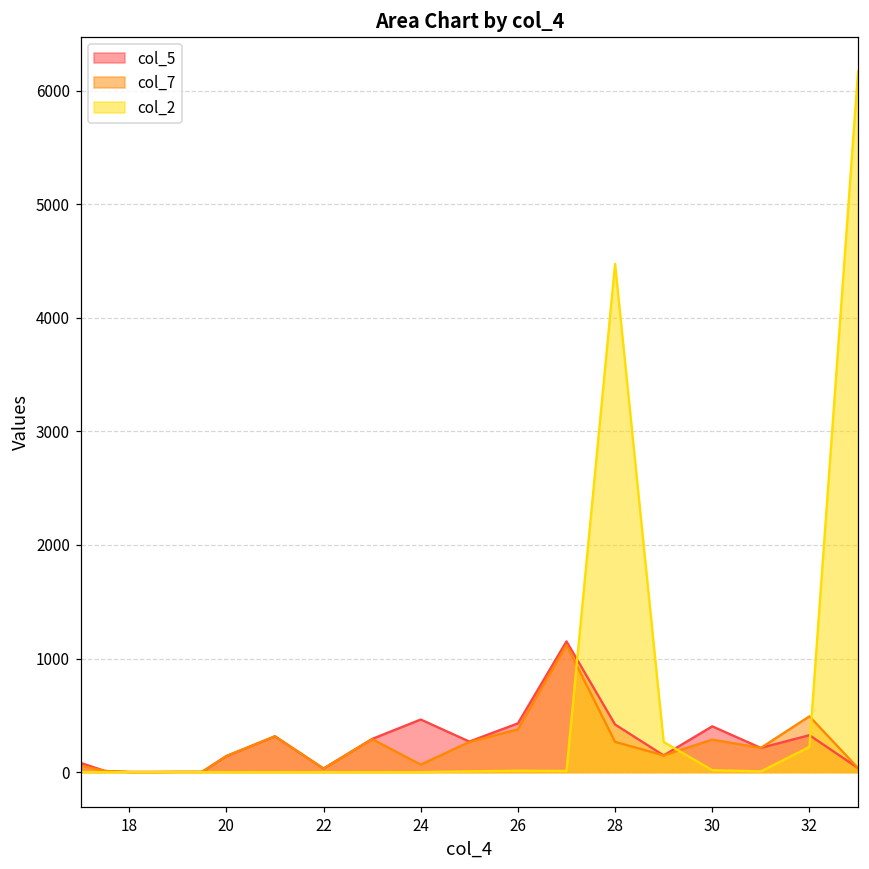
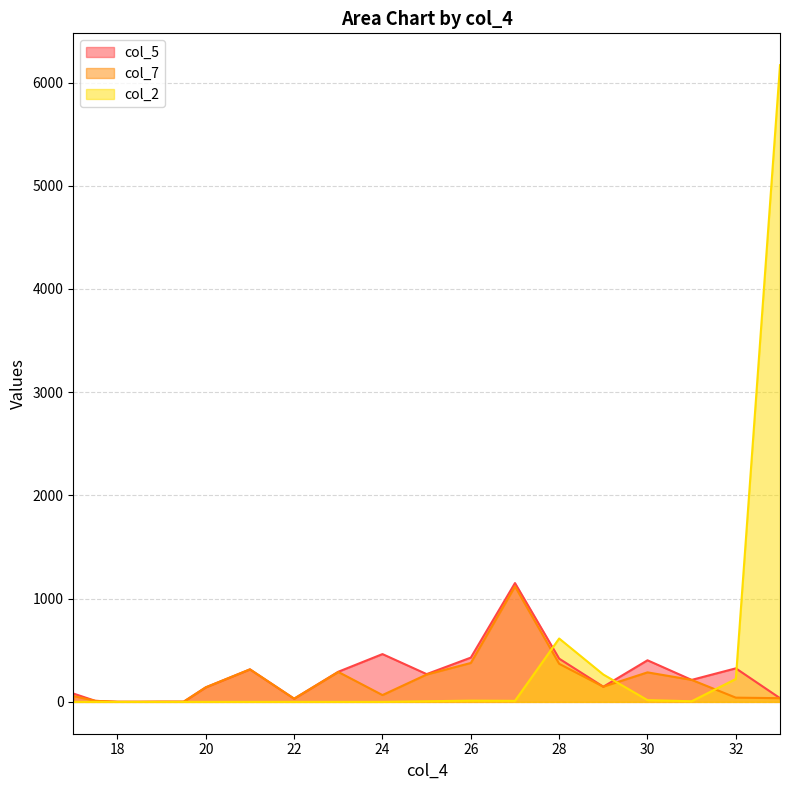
  {
    "col_5": {
      "24": 460,
      "26": 430,
      "28": 420,
      "30": 400,
      "32": 330
    },
    "col_7": {
      "24": 70,
      "26": 380,
-     "28": 270,
+     "28": 370,
      "30": 290,
-     "32": 490
+     "32": 40
    },
    "col_2": {
      "20": 0,
      "22": 0,
      "24": 0,
      "26": 10,
-     "28": 4480,
+     "28": 610,
      "30": 20,
      "32": 220
    }
  }
